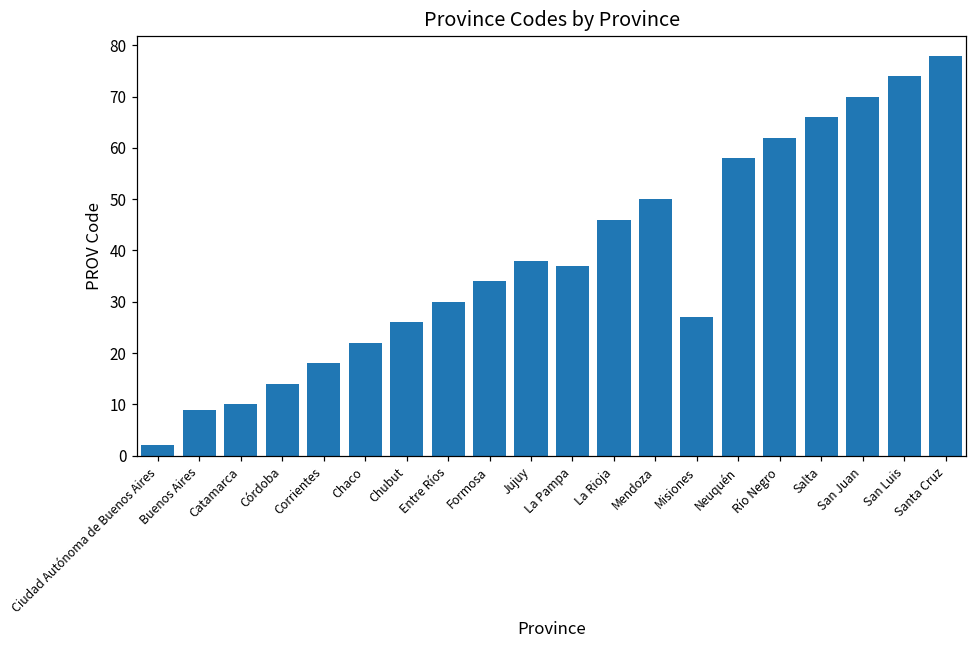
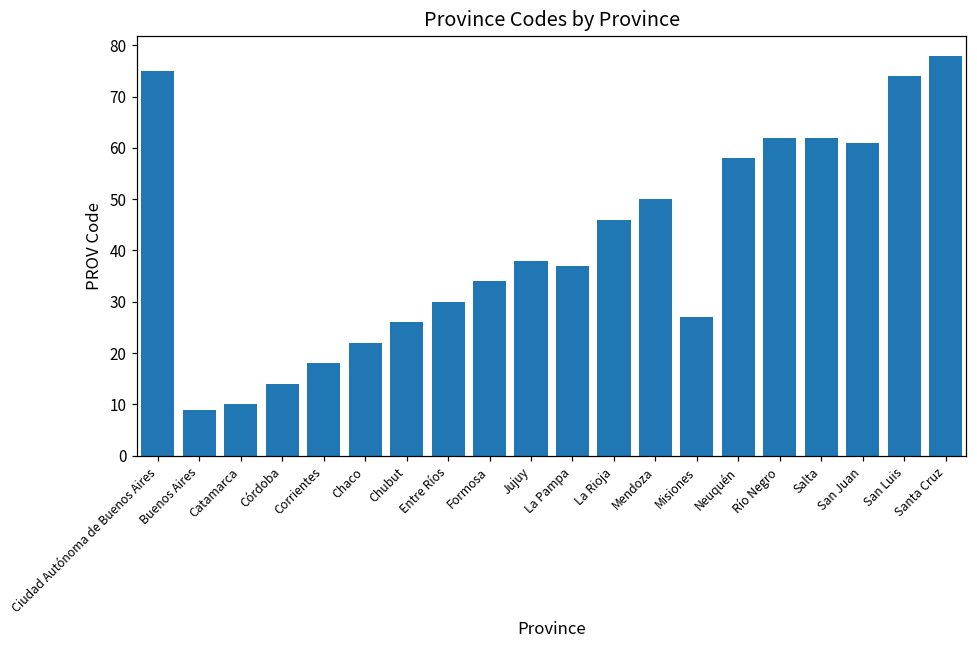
  {
-   "Ciudad Autónoma de Buenos Aires": 2,
+   "Ciudad Autónoma de Buenos Aires": 75,
    "Buenos Aires": 9,
    "Catamarca": 10,
    "Córdoba": 14,
    "Corrientes": 18,
    "Chaco": 22,
    "Chubut": 26,
    "Entre Ríos": 30,
    "Formosa": 34,
    "Jujuy": 38,
    "La Pampa": 37,
    "La Rioja": 46,
    "Mendoza": 50,
    "Misiones": 27,
    "Neuquén": 58,
    "Río Negro": 62,
-   "Salta": 66,
-   "San Juan": 70,
+   "Salta": 62,
+   "San Juan": 61,
    "San Luis": 74,
    "Santa Cruz": 78
  }
